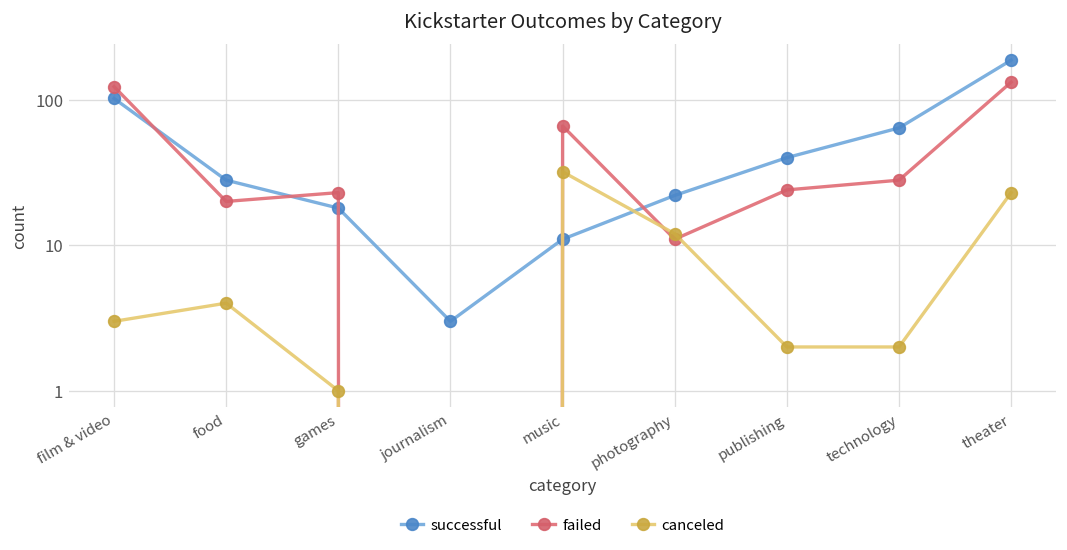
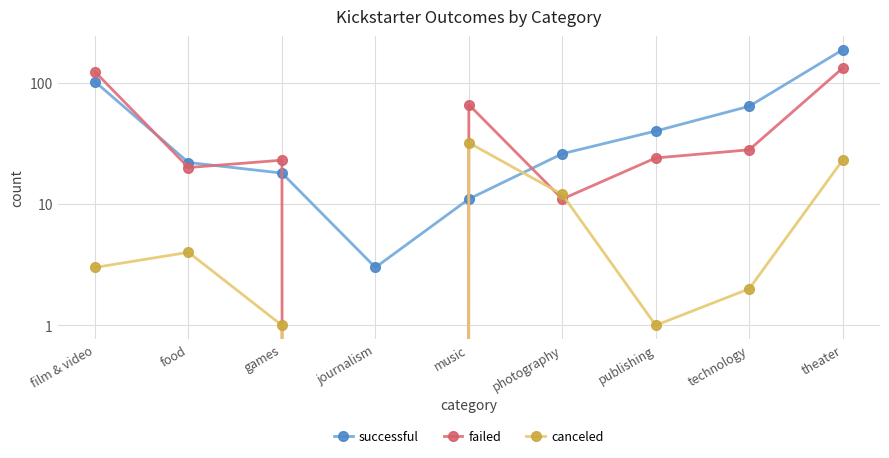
  {
    "successful": {
      "film & video": 100,
-     "food": 28,
+     "food": 22,
      "games": 18,
      "journalism": 3,
      "music": 11,
-     "photography": 22,
+     "photography": 26,
      "publishing": 40,
      "technology": 60,
      "theater": 190
    },
    "failed": {
      "film & video": 120,
      "food": 20,
      "games": 23,
      "music": 70,
      "photography": 11,
      "publishing": 24,
      "technology": 28,
      "theater": 130
    },
    "canceled": {
      "film & video": 3,
      "food": 4,
      "games": 1,
      "music": 32,
      "photography": 12,
-     "publishing": 2,
+     "publishing": 1,
      "technology": 2,
      "theater": 23
    }
  }
